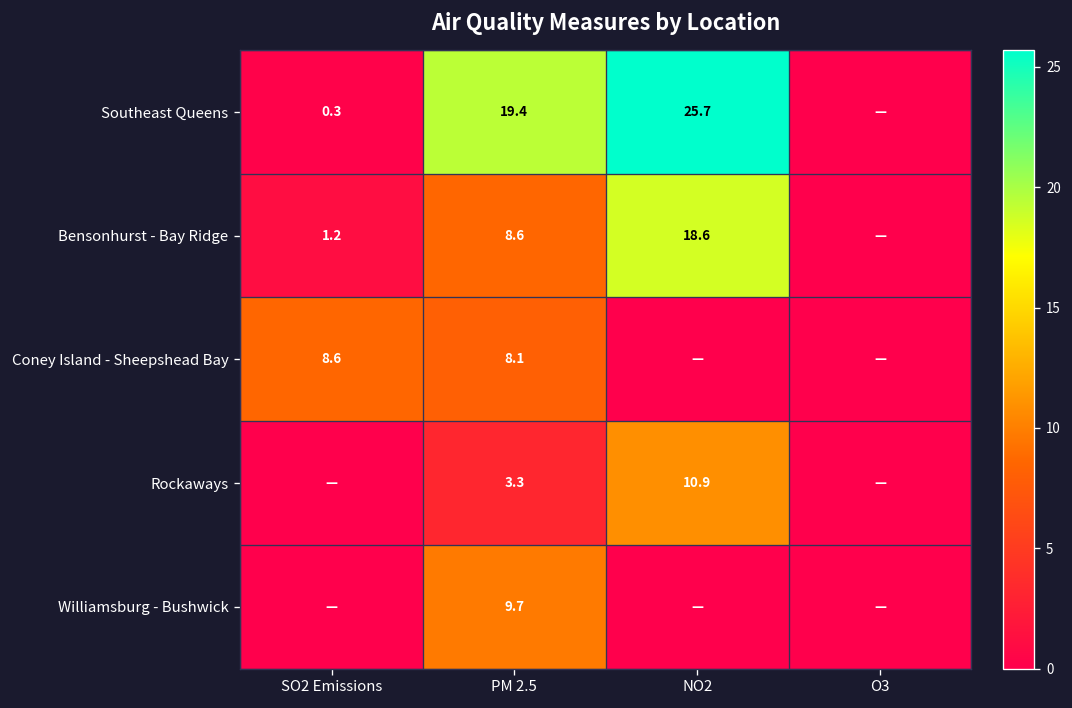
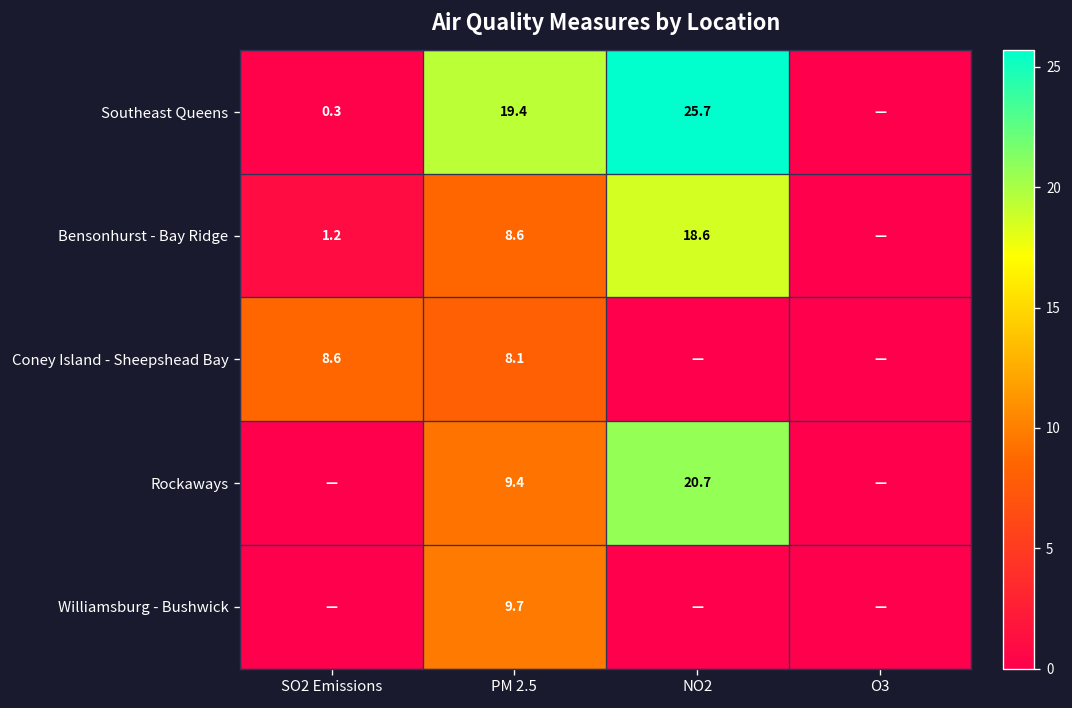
  {
    "Southeast Queens": {
      "SO2 Emissions": 0.3,
      "PM 2.5": 19.4,
      "NO2": 25.7
    },
    "Bensonhurst - Bay Ridge": {
      "SO2 Emissions": 1.2,
      "PM 2.5": 8.6,
      "NO2": 18.6
    },
    "Coney Island - Sheepshead Bay": {
      "SO2 Emissions": 8.6,
      "PM 2.5": 8.1
    },
    "Rockaways": {
-     "PM 2.5": 3.3,
-     "NO2": 10.9
+     "PM 2.5": 9.4,
+     "NO2": 20.7
    },
    "Williamsburg - Bushwick": {
      "PM 2.5": 9.7
    }
  }
